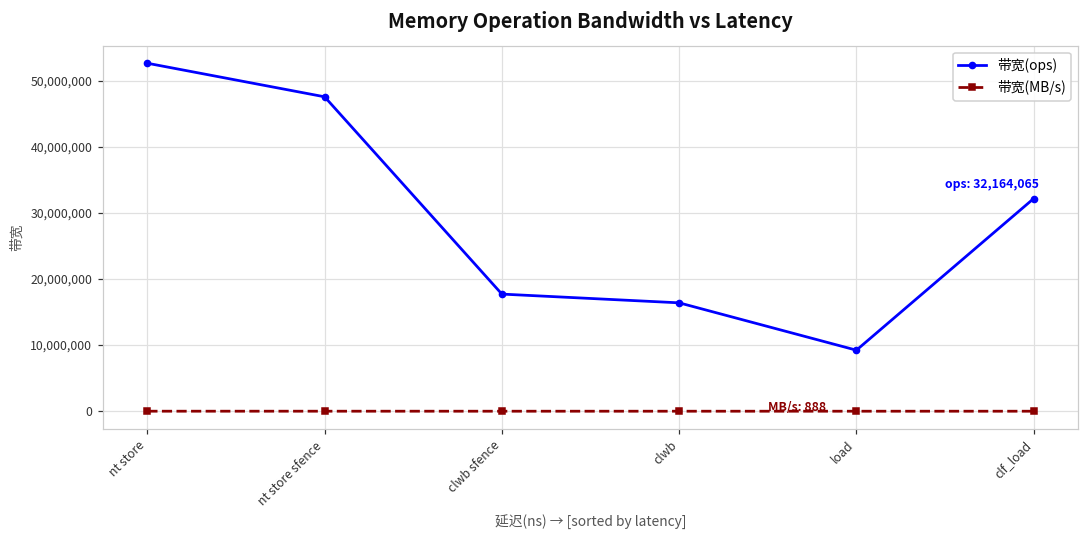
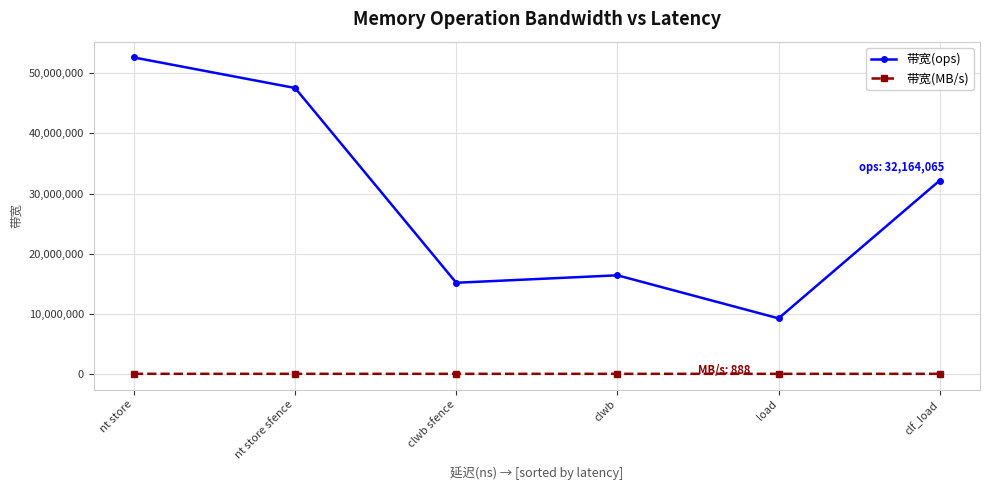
  {
    "带宽(ops)": {
      "nt store": "53,000,000",
      "nt store sfence": "48,000,000",
-     "clwb sfence": "18,000,000",
+     "clwb sfence": "15,000,000",
      "clwb": "16,000,000",
      "load": "9,000,000"
    },
    "带宽(MB/s)": {
      "nt store": "0",
      "nt store sfence": "0",
      "clwb sfence": "0",
      "clwb": "0",
      "load": "0",
      "clf_load": "0"
    }
  }
